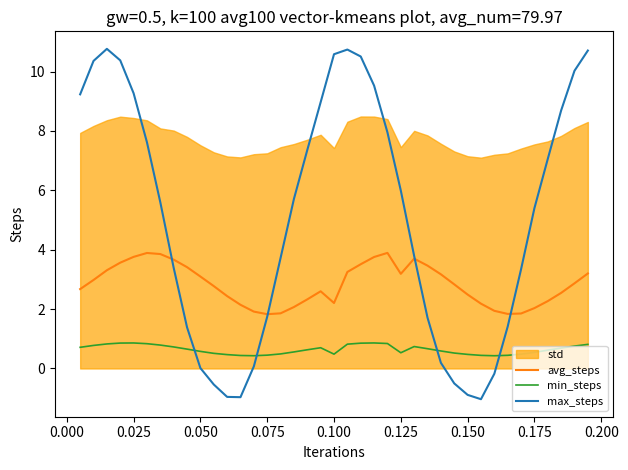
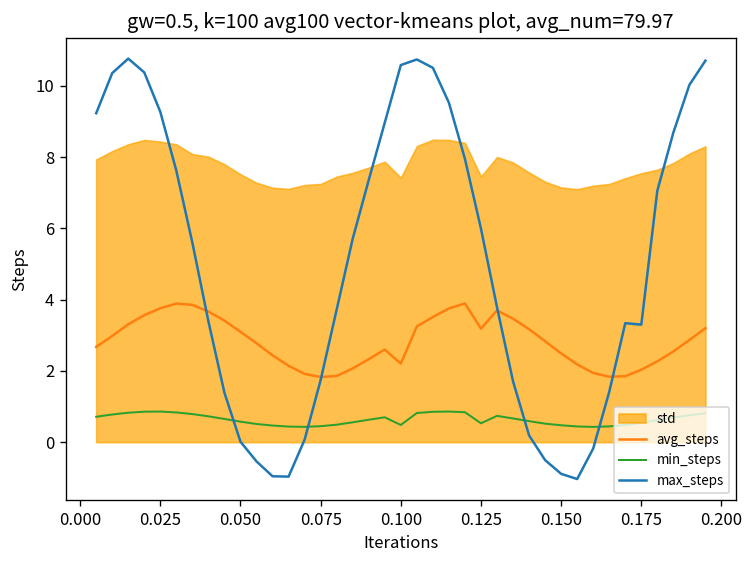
  {
    "min_steps": {
      "0.025": 0.9,
      "0.050": 0.6,
      "0.075": 0.4,
      "0.100": 0.5,
      "0.125": 0.5,
      "0.150": 0.5
    },
    "max_steps": {
      "0.025": 9.3,
      "0.050": 0.0,
      "0.100": 10.6,
      "0.125": 6.0,
      "0.150": -0.9,
-     "0.175": 5.4
+     "0.175": 3.3
    }
  }
